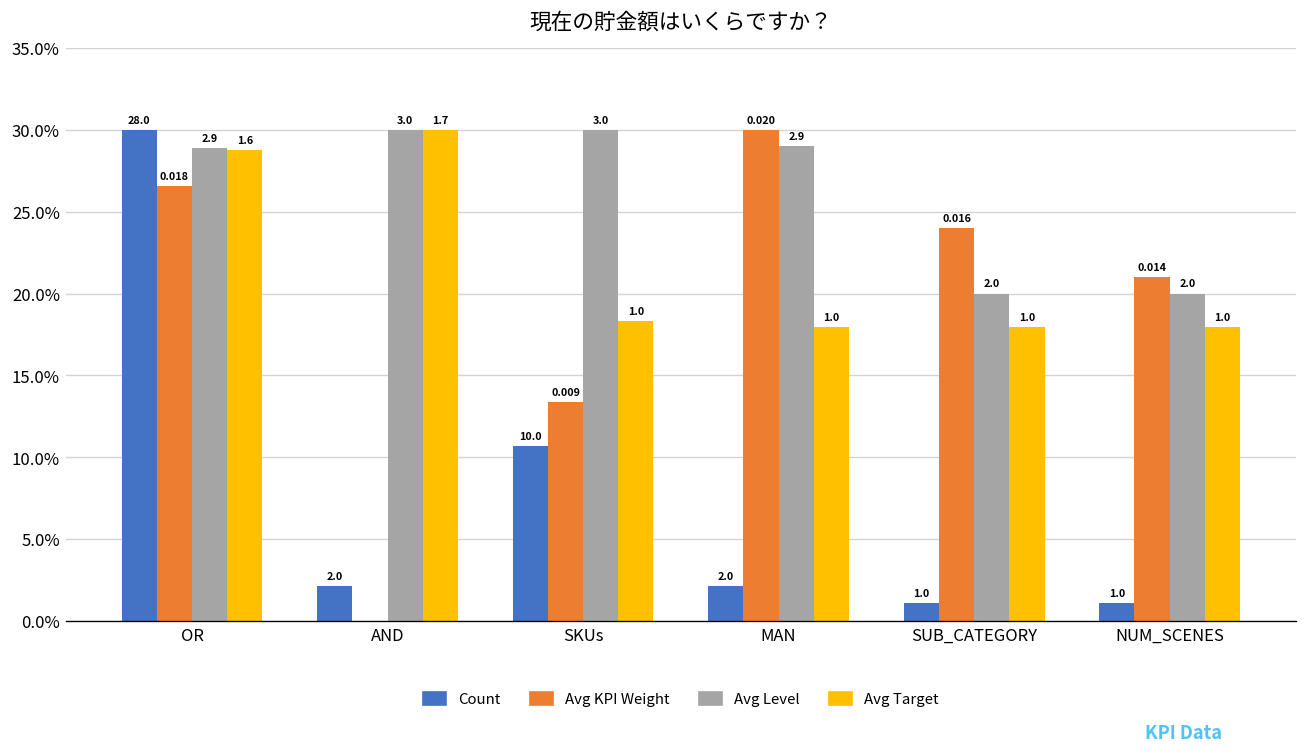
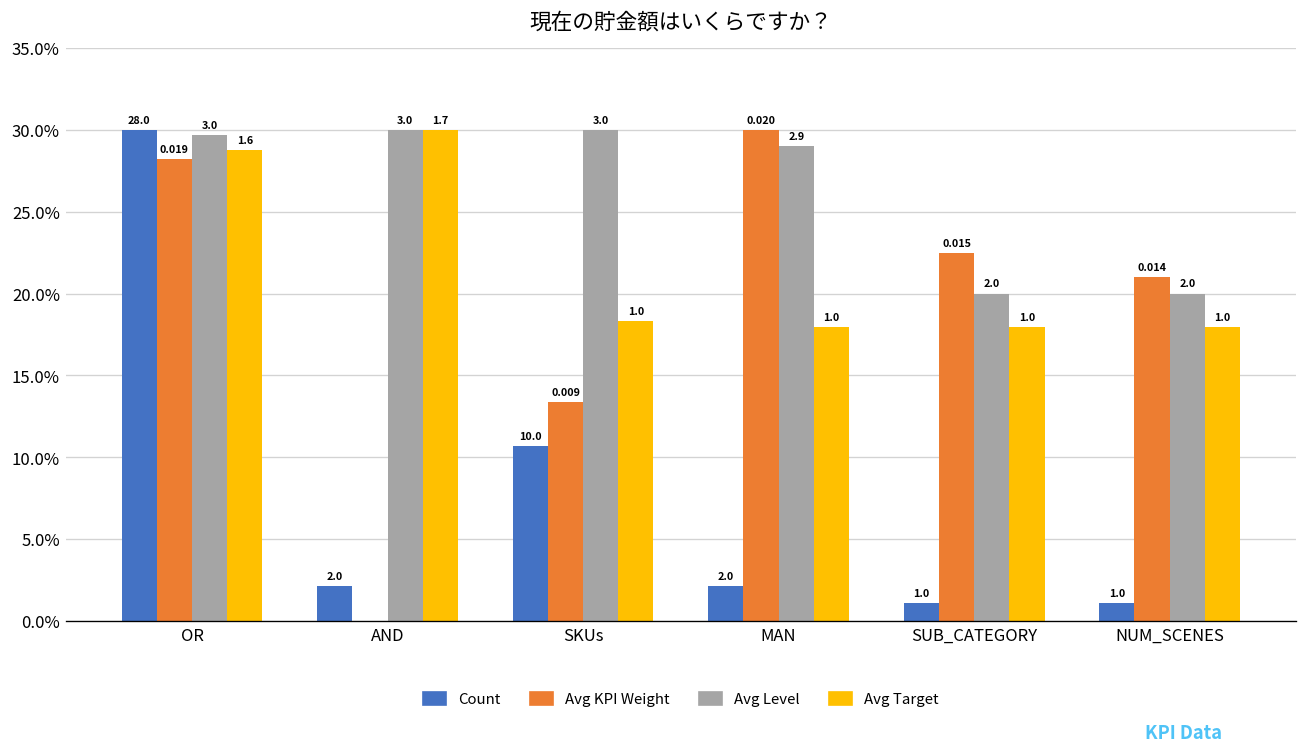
  {
    "Avg KPI Weight": {
-     "OR": 0.018,
-     "SUB_CATEGORY": 0.016
+     "OR": 0.019,
+     "SUB_CATEGORY": 0.015
    },
    "Avg Level": {
-     "OR": 2.9
+     "OR": 3.0
    }
  }
